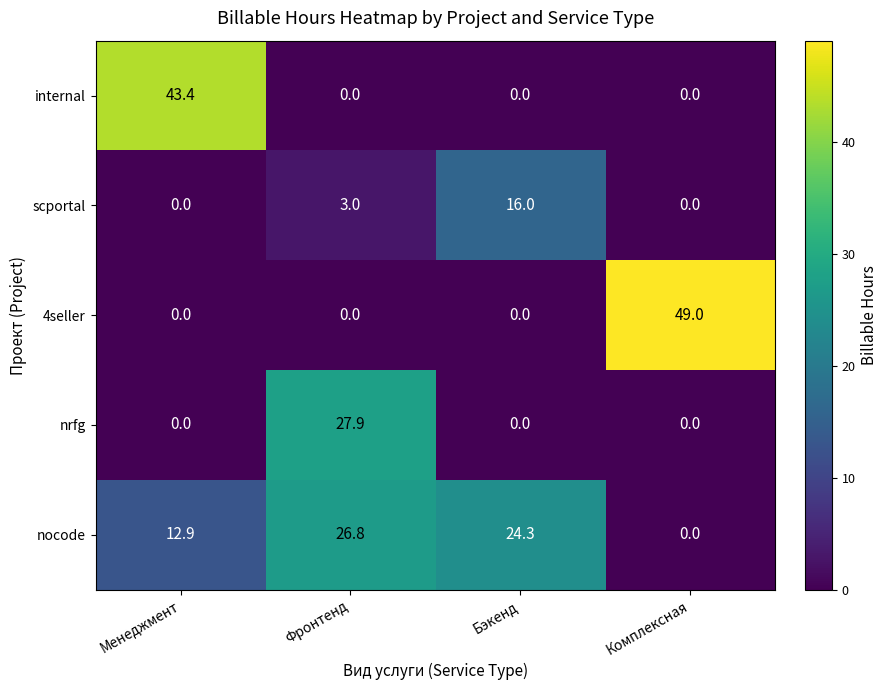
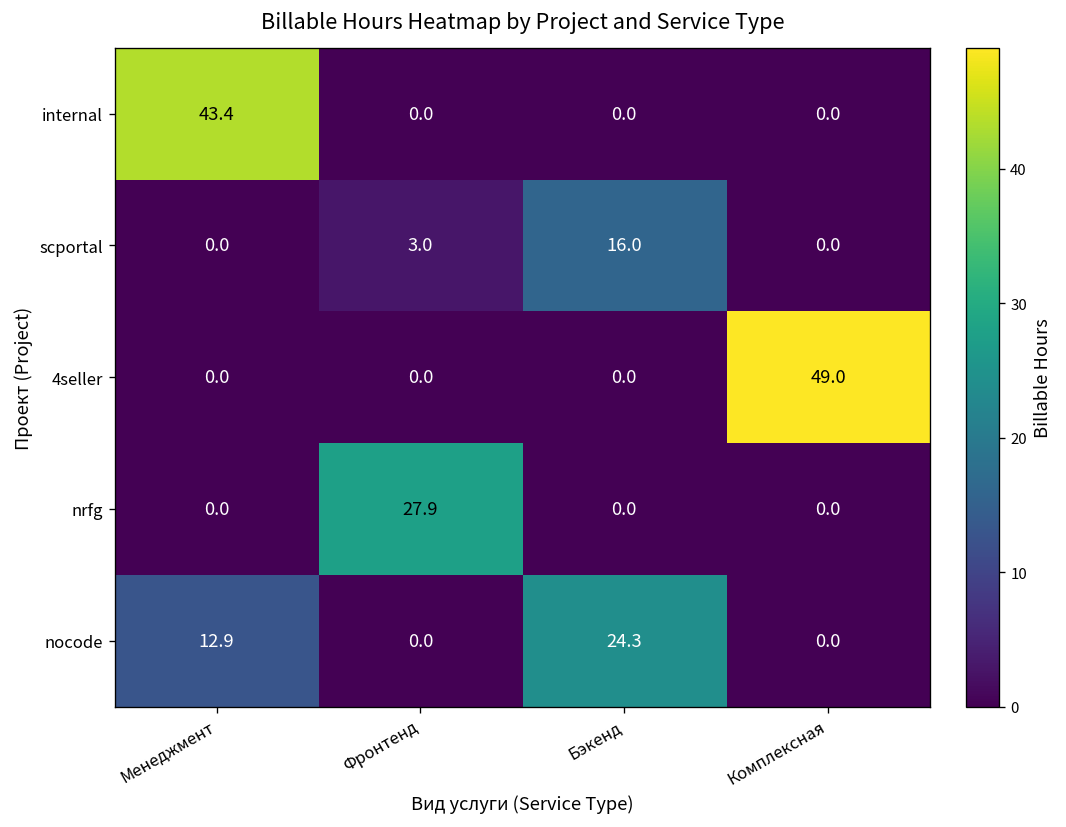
  {
    "internal": {
      "Менеджмент": 43.4,
      "Фронтенд": 0.0,
      "Бэкенд": 0.0,
      "Комплексная": 0.0
    },
    "scportal": {
      "Менеджмент": 0.0,
      "Фронтенд": 3.0,
      "Бэкенд": 16.0,
      "Комплексная": 0.0
    },
    "4seller": {
      "Менеджмент": 0.0,
      "Фронтенд": 0.0,
      "Бэкенд": 0.0,
      "Комплексная": 49.0
    },
    "nrfg": {
      "Менеджмент": 0.0,
      "Фронтенд": 27.9,
      "Бэкенд": 0.0,
      "Комплексная": 0.0
    },
    "nocode": {
      "Менеджмент": 12.9,
-     "Фронтенд": 26.8,
+     "Фронтенд": 0.0,
      "Бэкенд": 24.3,
      "Комплексная": 0.0
    }
  }
